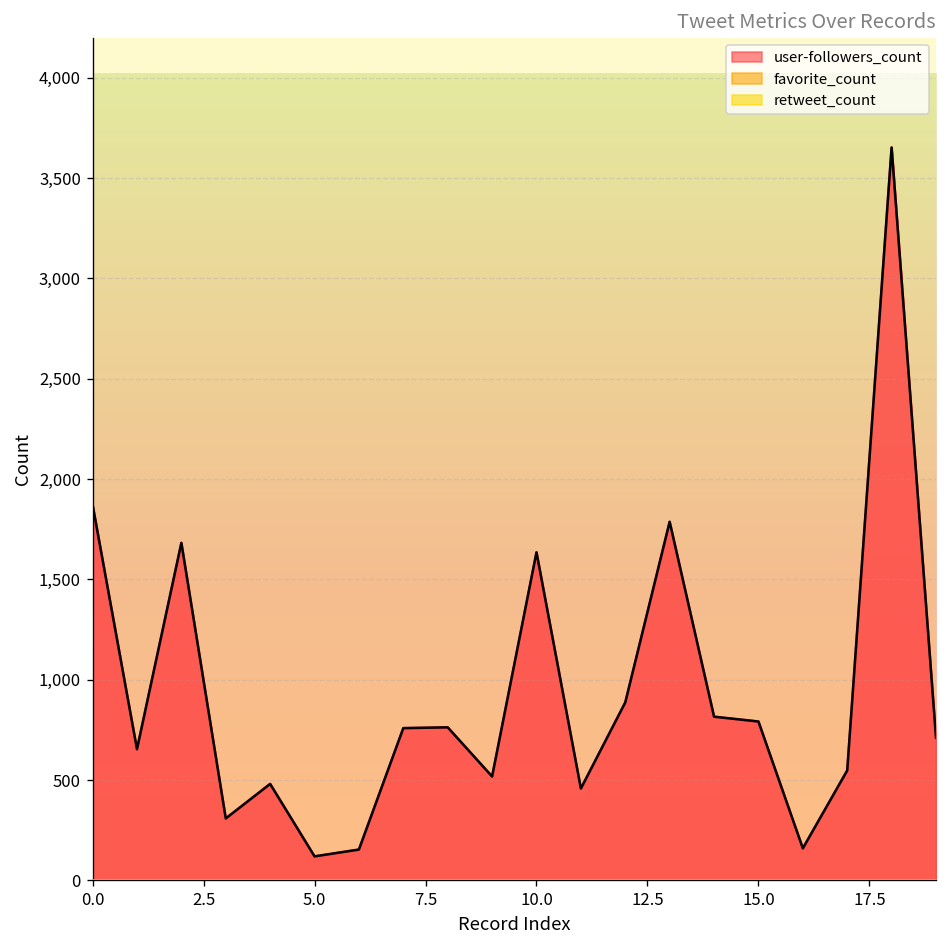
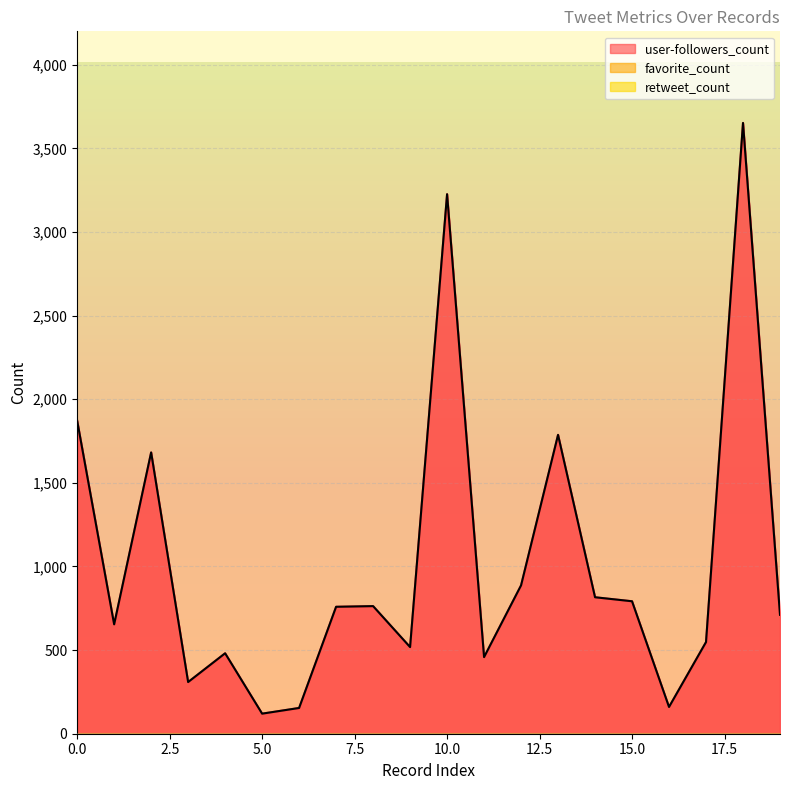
  {
    "user-followers_count": {
      "0.0": "1,870",
      "5.0": "120",
-     "10.0": "1,640",
+     "10.0": "3,230",
      "15.0": "790"
    },
    "retweet_count": {
      "0.0": "0",
      "5.0": "0",
      "10.0": "0",
      "15.0": "0"
    }
  }
